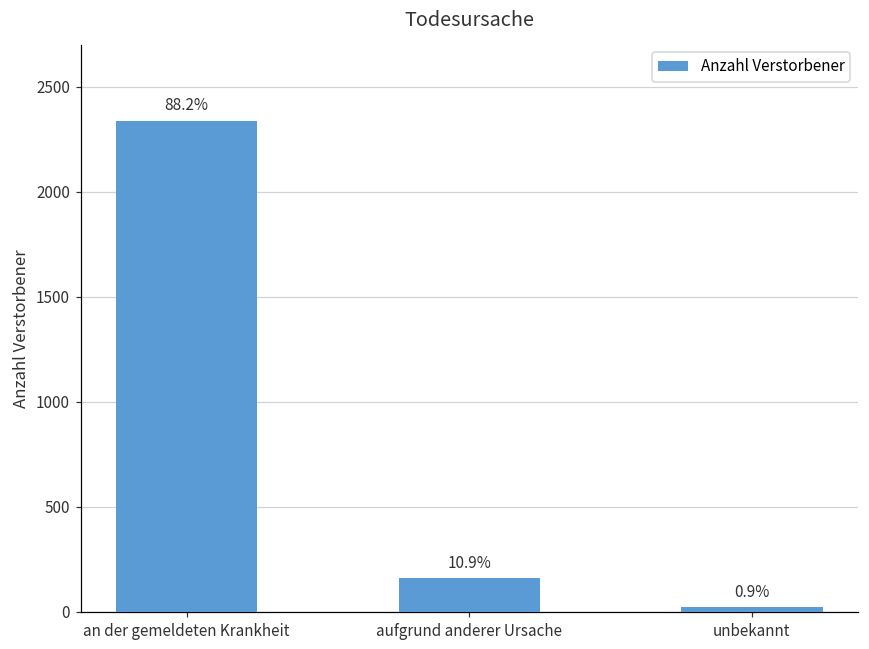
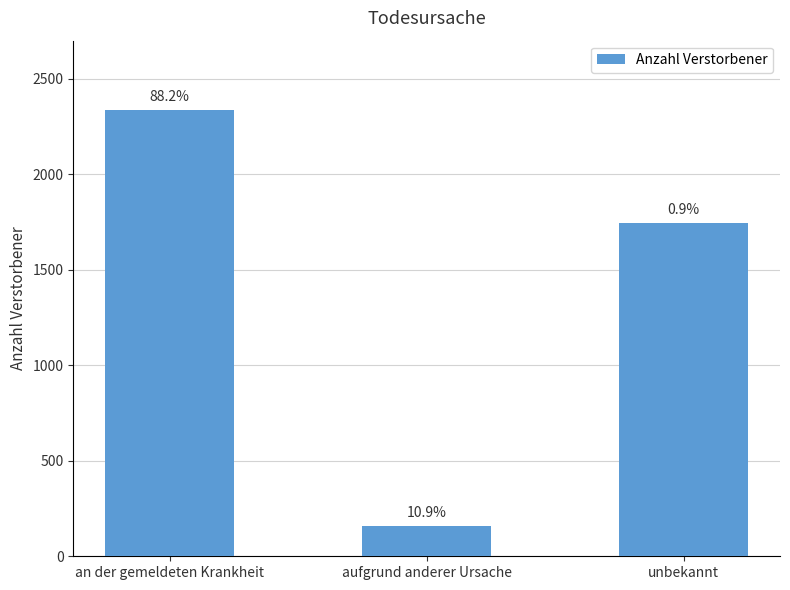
  {
-   "unbekannt": 20
+   "unbekannt": 1750
  }
